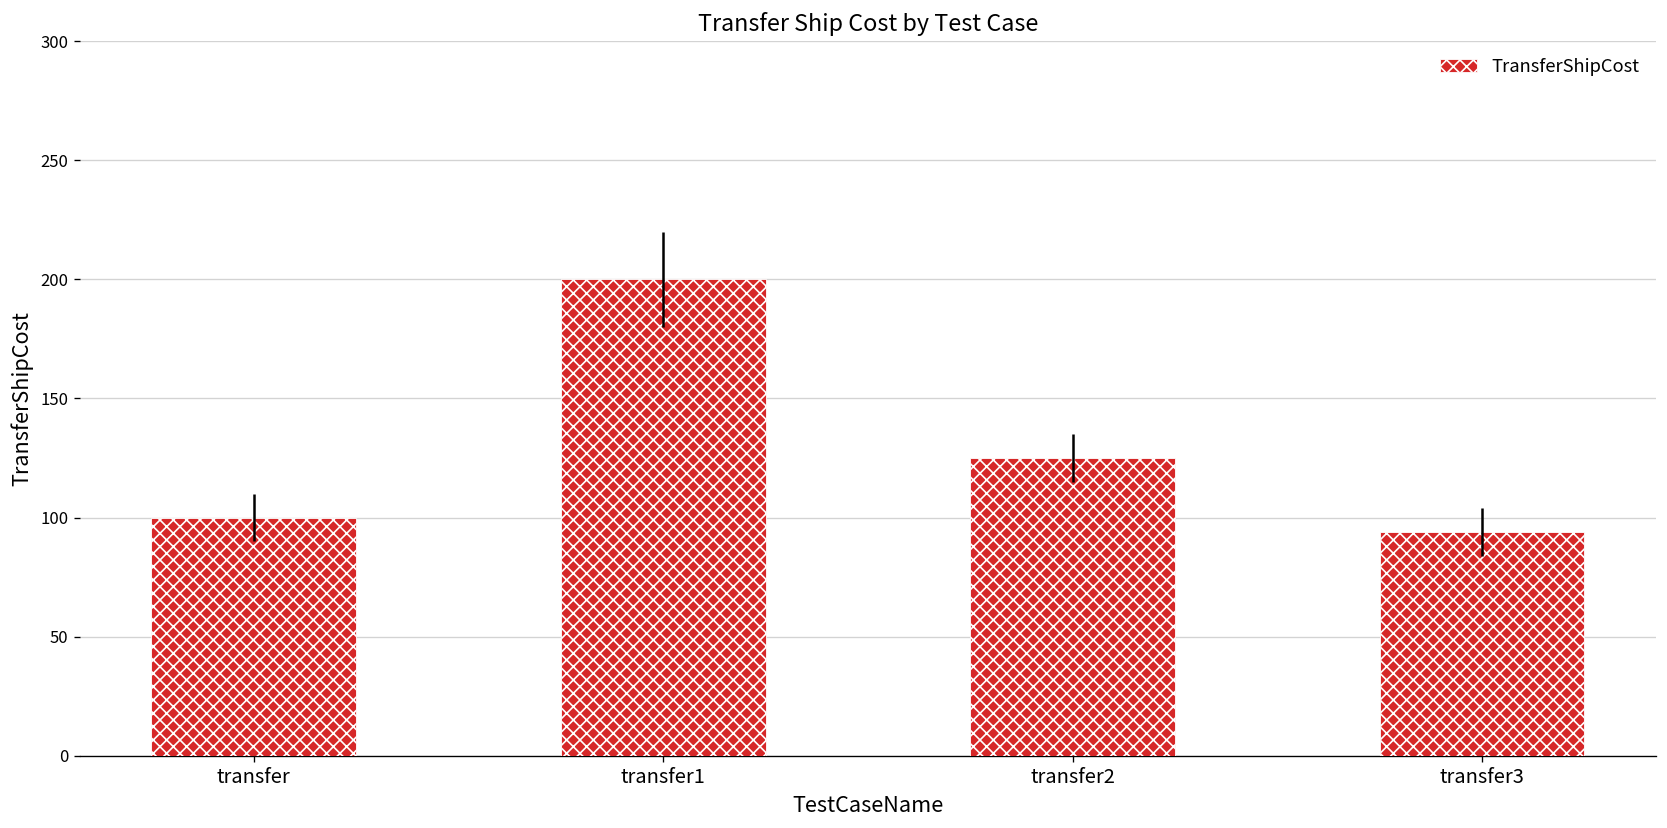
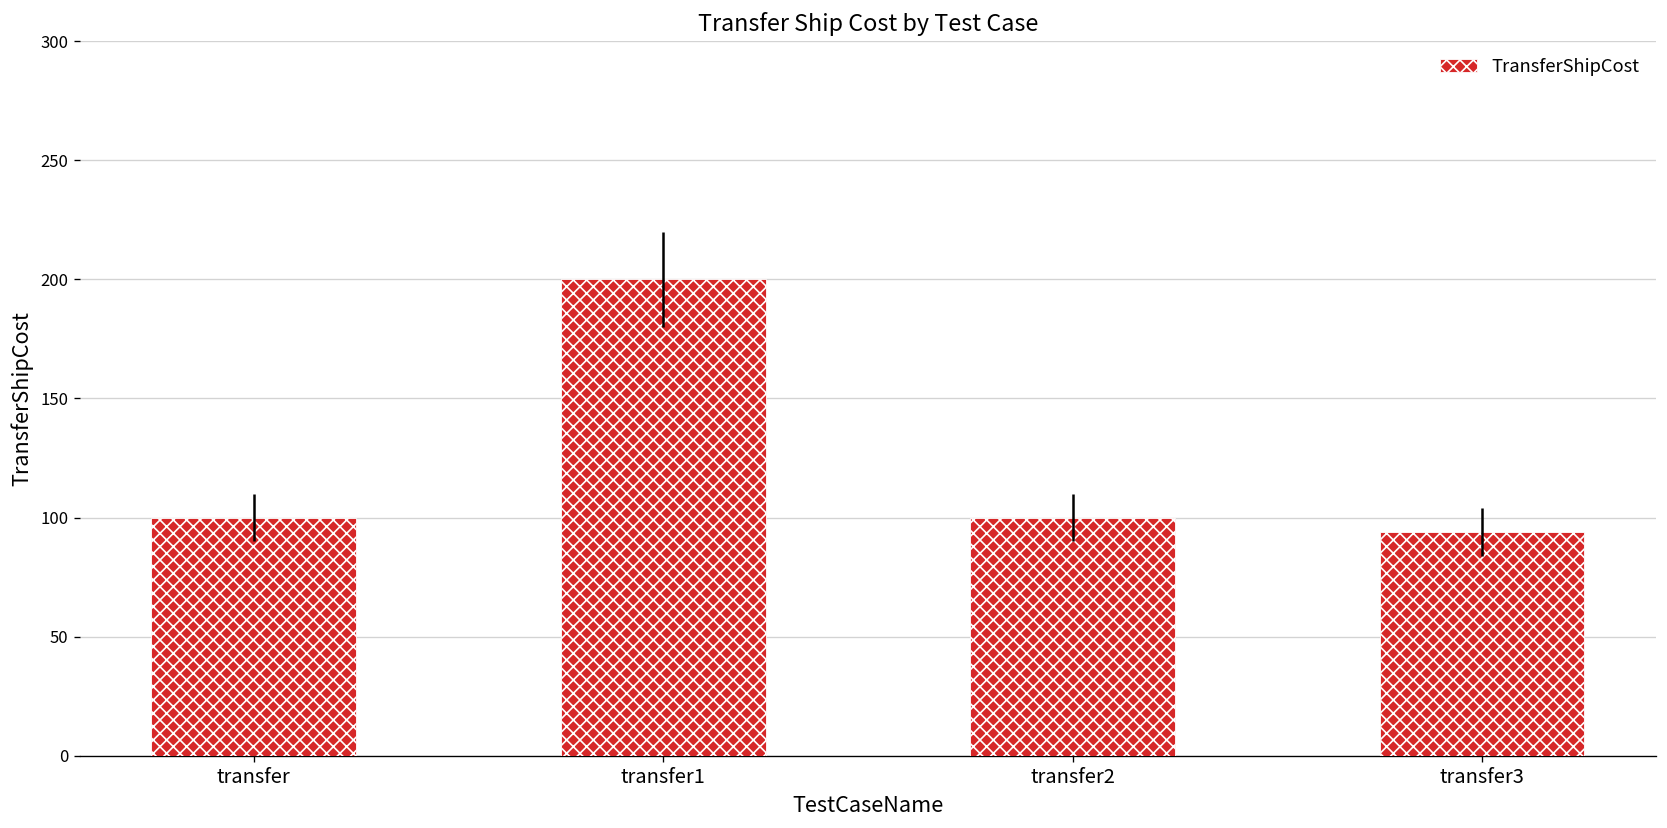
  {
    "transfer": 100,
    "transfer1": 200,
-   "transfer2": 125,
+   "transfer2": 100,
    "transfer3": 94
  }
